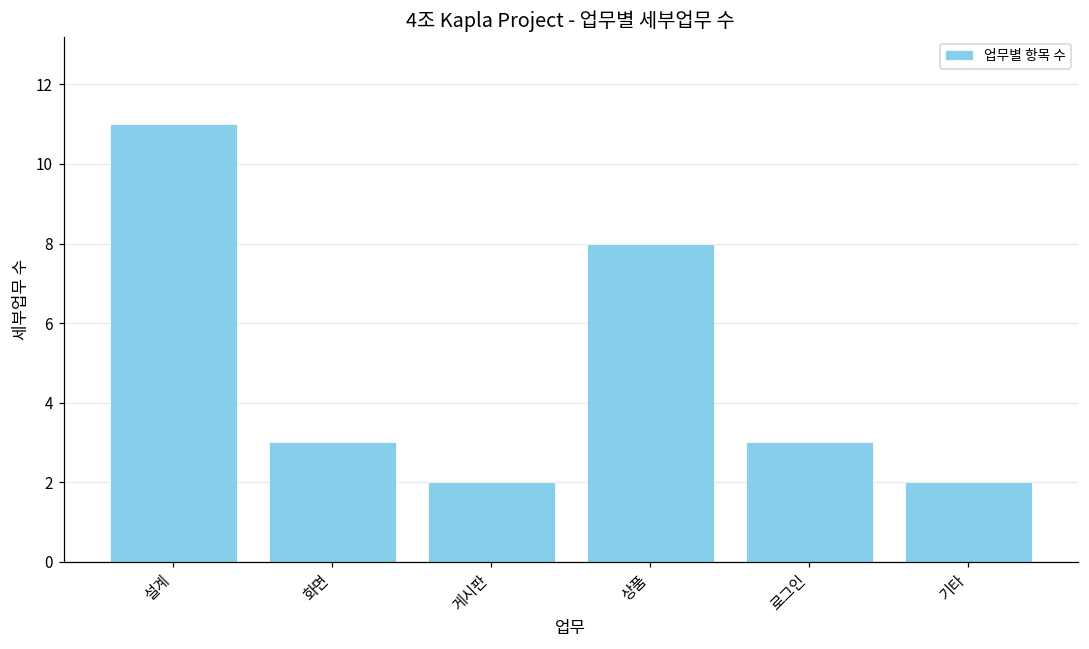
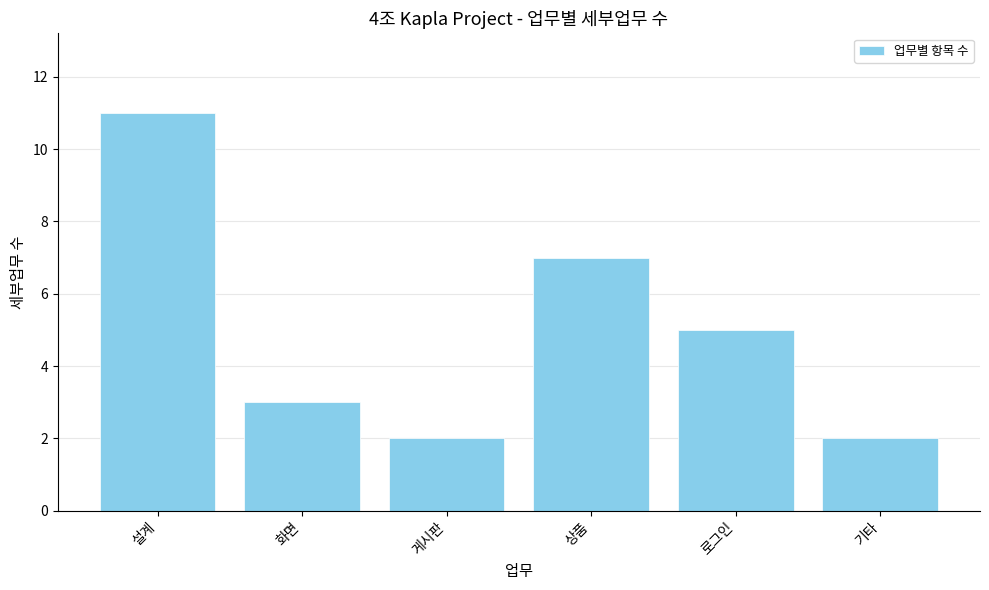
  {
    "설계": 11,
    "화면": 3,
    "게시판": 2,
-   "상품": 8,
-   "로그인": 3,
+   "상품": 7,
+   "로그인": 5,
    "기타": 2
  }
